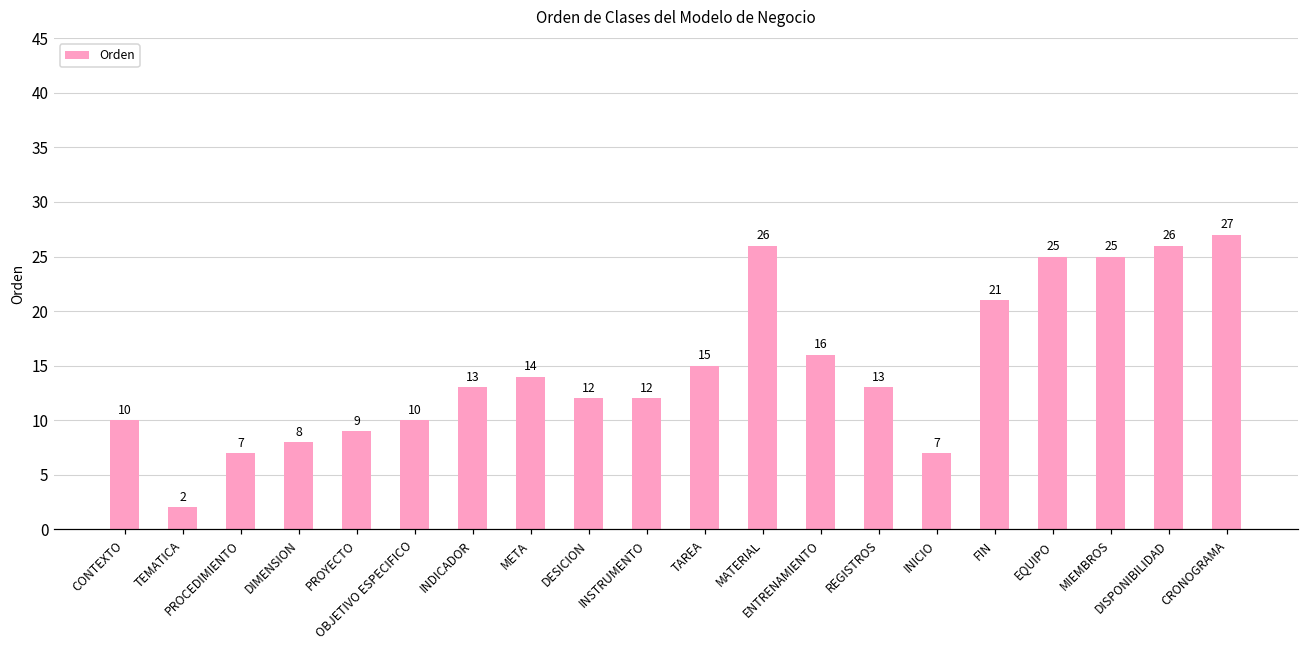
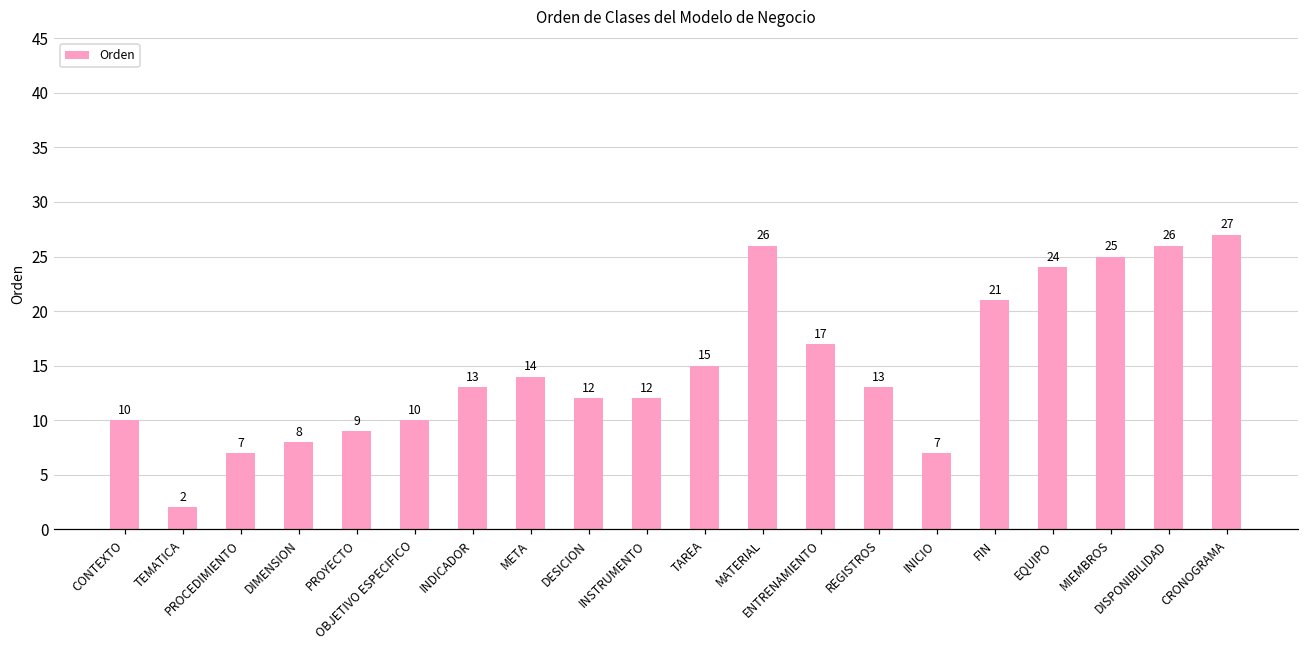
  {
    "CONTEXTO": 10,
    "TEMATICA": 2,
    "PROCEDIMIENTO": 7,
    "DIMENSION": 8,
    "PROYECTO": 9,
    "OBJETIVO ESPECIFICO": 10,
    "INDICADOR": 13,
    "META": 14,
    "DESICION": 12,
    "INSTRUMENTO": 12,
    "TAREA": 15,
    "MATERIAL": 26,
-   "ENTRENAMIENTO": 16,
+   "ENTRENAMIENTO": 17,
    "REGISTROS": 13,
    "INICIO": 7,
    "FIN": 21,
-   "EQUIPO": 25,
+   "EQUIPO": 24,
    "MIEMBROS": 25,
    "DISPONIBILIDAD": 26,
    "CRONOGRAMA": 27
  }
